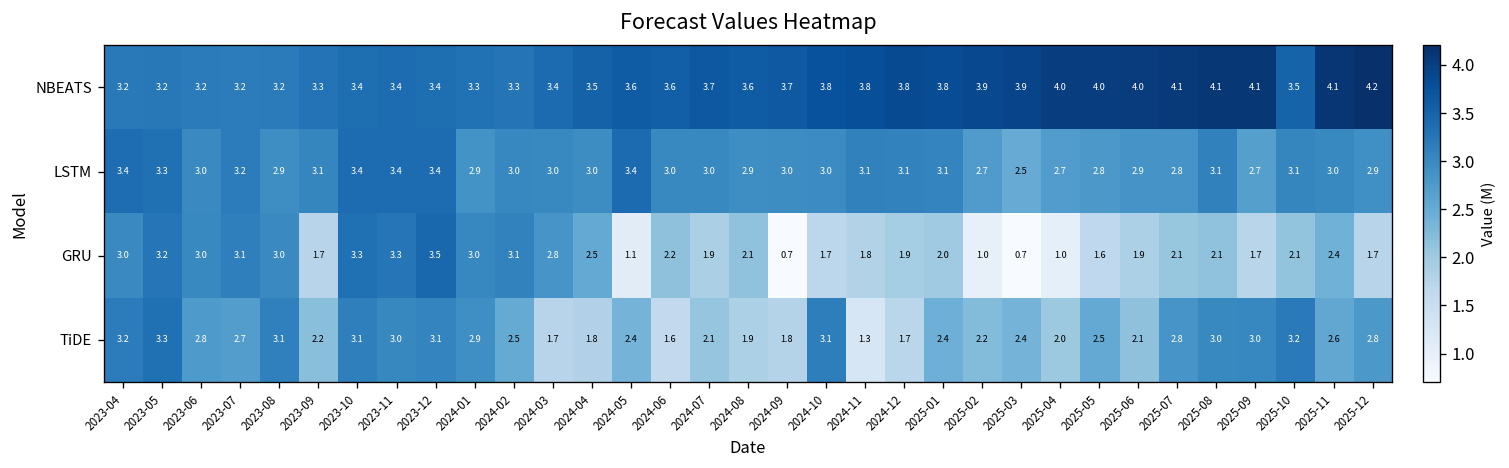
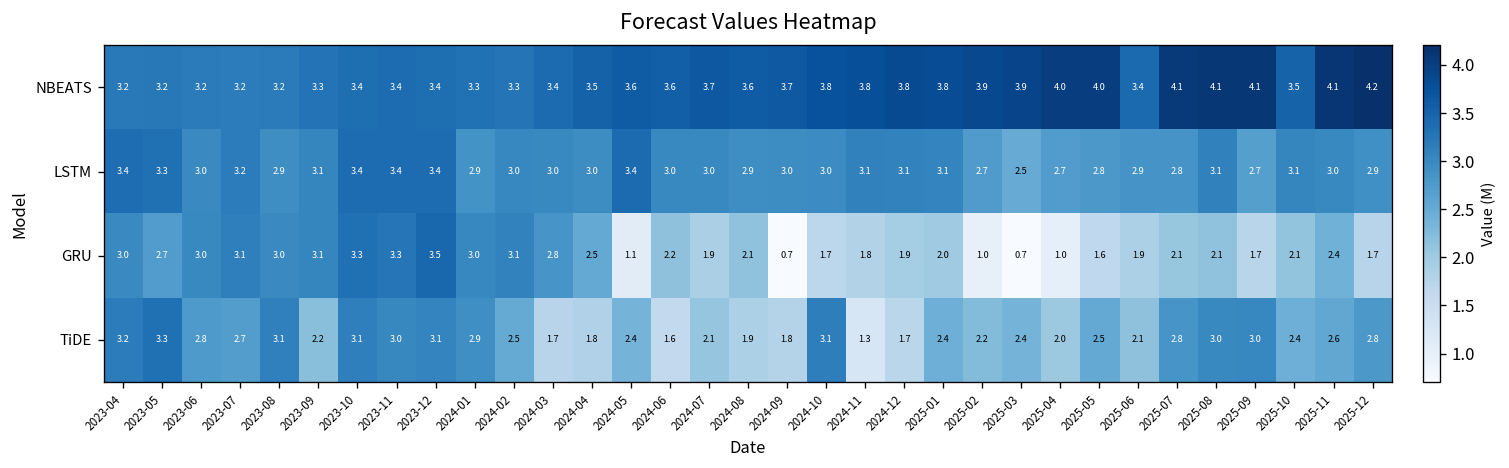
  {
    "NBEATS": {
      "2023-04": 3.2,
      "2023-05": 3.2,
      "2023-06": 3.2,
      "2023-07": 3.2,
      "2023-08": 3.2,
      "2023-09": 3.3,
      "2023-10": 3.4,
      "2023-11": 3.4,
      "2023-12": 3.4,
      "2024-01": 3.3,
      "2024-02": 3.3,
      "2024-03": 3.4,
      "2024-04": 3.5,
      "2024-05": 3.6,
      "2024-06": 3.6,
      "2024-07": 3.7,
      "2024-08": 3.6,
      "2024-09": 3.7,
      "2024-10": 3.8,
      "2024-11": 3.8,
      "2024-12": 3.8,
      "2025-01": 3.8,
      "2025-02": 3.9,
      "2025-03": 3.9,
      "2025-04": 4.0,
      "2025-05": 4.0,
-     "2025-06": 4.0,
+     "2025-06": 3.4,
      "2025-07": 4.1,
      "2025-08": 4.1,
      "2025-09": 4.1,
      "2025-10": 3.5,
      "2025-11": 4.1,
      "2025-12": 4.2
    },
    "LSTM": {
      "2023-04": 3.4,
      "2023-05": 3.3,
      "2023-06": 3.0,
      "2023-07": 3.2,
      "2023-08": 2.9,
      "2023-09": 3.1,
      "2023-10": 3.4,
      "2023-11": 3.4,
      "2023-12": 3.4,
      "2024-01": 2.9,
      "2024-02": 3.0,
      "2024-03": 3.0,
      "2024-04": 3.0,
      "2024-05": 3.4,
      "2024-06": 3.0,
      "2024-07": 3.0,
      "2024-08": 2.9,
      "2024-09": 3.0,
      "2024-10": 3.0,
      "2024-11": 3.1,
      "2024-12": 3.1,
      "2025-01": 3.1,
      "2025-02": 2.7,
      "2025-03": 2.5,
      "2025-04": 2.7,
      "2025-05": 2.8,
      "2025-06": 2.9,
      "2025-07": 2.8,
      "2025-08": 3.1,
      "2025-09": 2.7,
      "2025-10": 3.1,
      "2025-11": 3.0,
      "2025-12": 2.9
    },
    "GRU": {
      "2023-04": 3.0,
-     "2023-05": 3.2,
+     "2023-05": 2.7,
      "2023-06": 3.0,
      "2023-07": 3.1,
      "2023-08": 3.0,
-     "2023-09": 1.7,
+     "2023-09": 3.1,
      "2023-10": 3.3,
      "2023-11": 3.3,
      "2023-12": 3.5,
      "2024-01": 3.0,
      "2024-02": 3.1,
      "2024-03": 2.8,
      "2024-04": 2.5,
      "2024-05": 1.1,
      "2024-06": 2.2,
      "2024-07": 1.9,
      "2024-08": 2.1,
      "2024-09": 0.7,
      "2024-10": 1.7,
      "2024-11": 1.8,
      "2024-12": 1.9,
      "2025-01": 2.0,
      "2025-02": 1.0,
      "2025-03": 0.7,
      "2025-04": 1.0,
      "2025-05": 1.6,
      "2025-06": 1.9,
      "2025-07": 2.1,
      "2025-08": 2.1,
      "2025-09": 1.7,
      "2025-10": 2.1,
      "2025-11": 2.4,
      "2025-12": 1.7
    },
    "TiDE": {
      "2023-04": 3.2,
      "2023-05": 3.3,
      "2023-06": 2.8,
      "2023-07": 2.7,
      "2023-08": 3.1,
      "2023-09": 2.2,
      "2023-10": 3.1,
      "2023-11": 3.0,
      "2023-12": 3.1,
      "2024-01": 2.9,
      "2024-02": 2.5,
      "2024-03": 1.7,
      "2024-04": 1.8,
      "2024-05": 2.4,
      "2024-06": 1.6,
      "2024-07": 2.1,
      "2024-08": 1.9,
      "2024-09": 1.8,
      "2024-10": 3.1,
      "2024-11": 1.3,
      "2024-12": 1.7,
      "2025-01": 2.4,
      "2025-02": 2.2,
      "2025-03": 2.4,
      "2025-04": 2.0,
      "2025-05": 2.5,
      "2025-06": 2.1,
      "2025-07": 2.8,
      "2025-08": 3.0,
      "2025-09": 3.0,
-     "2025-10": 3.2,
+     "2025-10": 2.4,
      "2025-11": 2.6,
      "2025-12": 2.8
    }
  }
